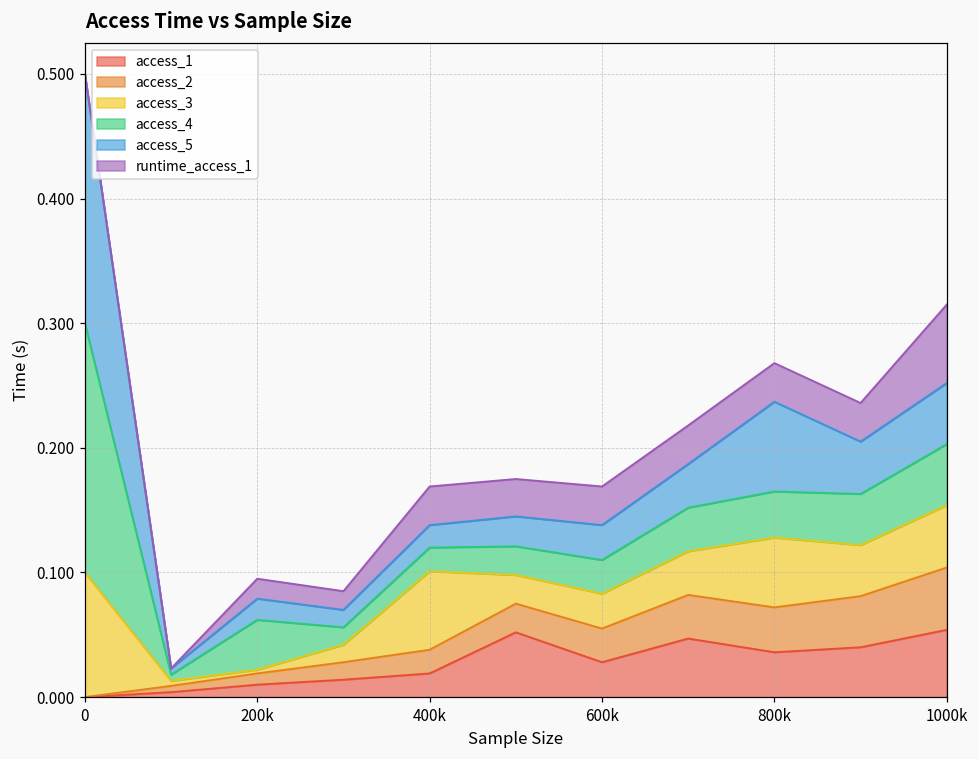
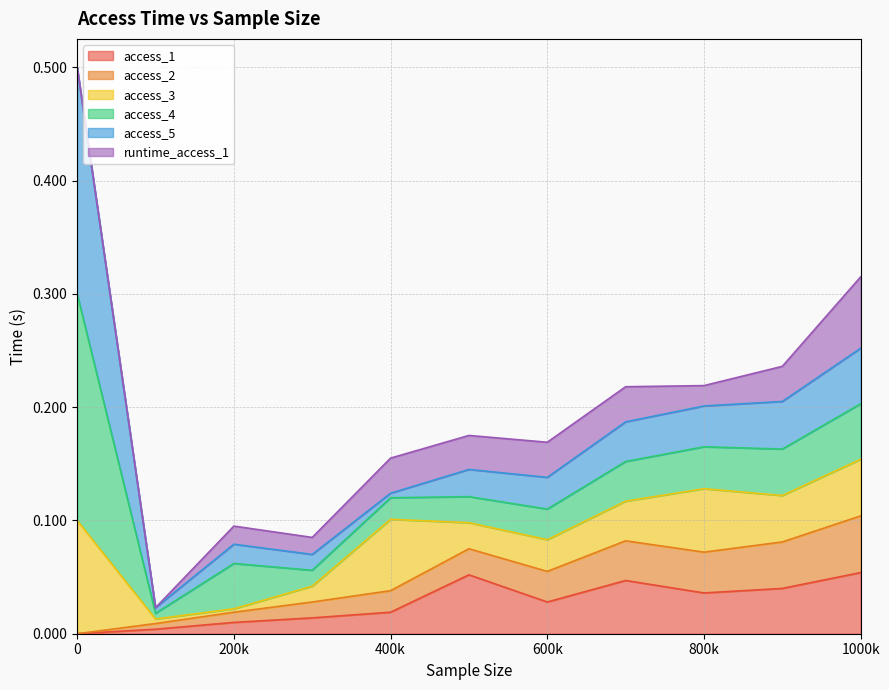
  {
    "access_3": {
      "0": 0.100,
      "200k": 0.003,
      "400k": 0.063,
      "600k": 0.028,
      "800k": 0.056,
      "1000k": 0.050
    },
    "access_4": {
      "0": 0.200,
      "200k": 0.040,
      "400k": 0.019,
      "600k": 0.027,
      "800k": 0.037,
      "1000k": 0.049
    },
    "access_5": {
      "200k": 0.017,
-     "400k": 0.018,
+     "400k": 0.004,
      "600k": 0.028,
-     "800k": 0.072,
+     "800k": 0.036,
      "1000k": 0.049
    },
    "runtime_access_1": {
      "200k": 0.016,
      "400k": 0.031,
      "600k": 0.031,
-     "800k": 0.031,
+     "800k": 0.018,
      "1000k": 0.063
    }
  }
